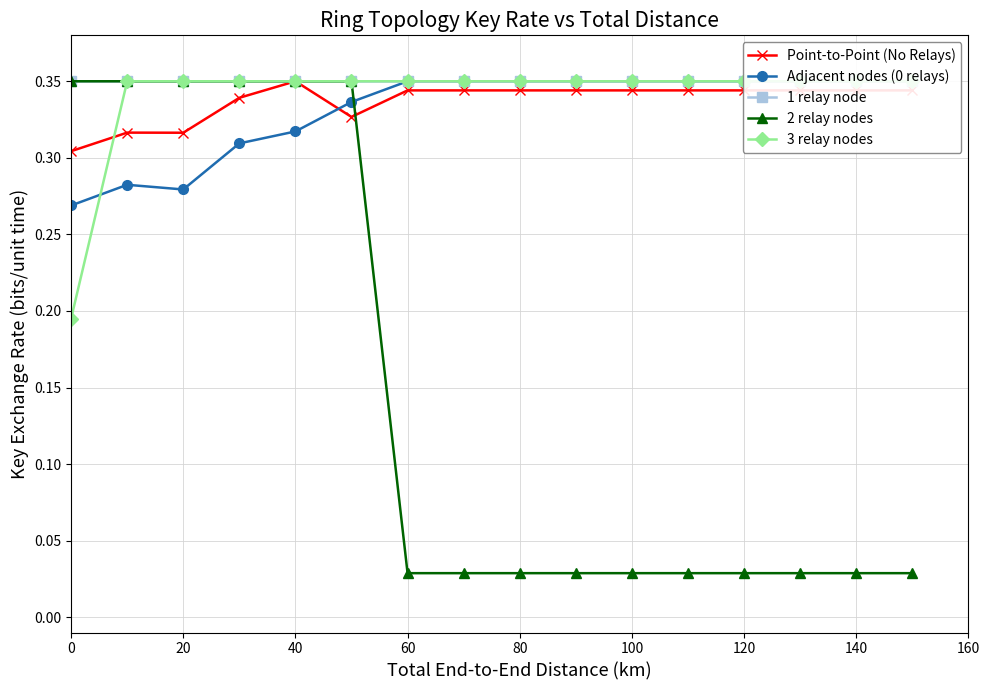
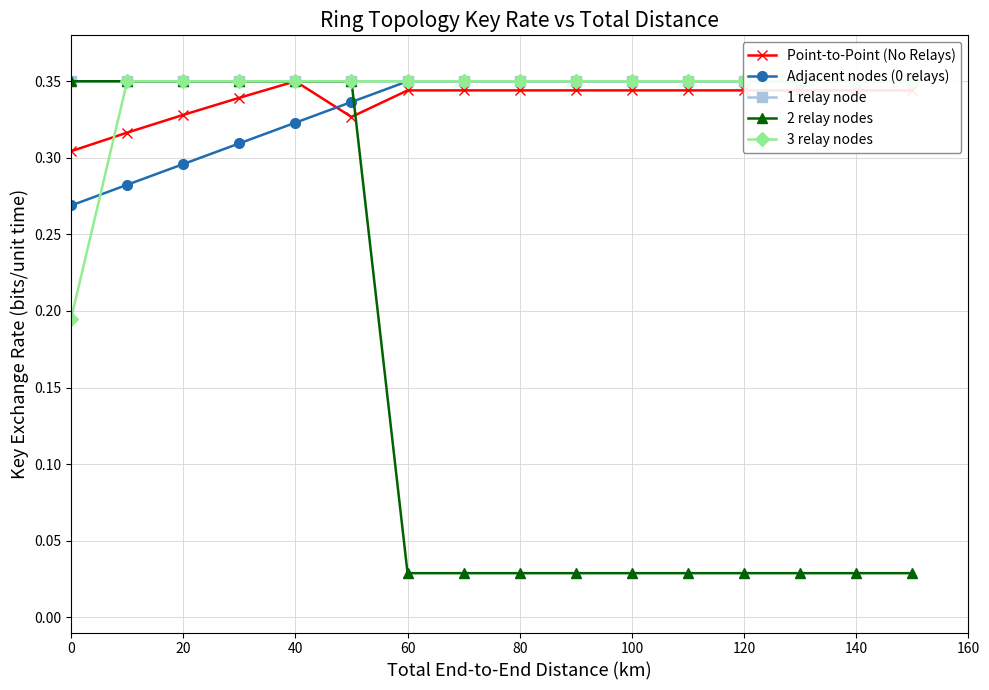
  {
    "Point-to-Point (No Relays)": {
      "0": 0.304,
-     "20": 0.316,
+     "20": 0.328,
      "60": 0.344,
      "80": 0.344,
      "100": 0.344
    },
    "Adjacent nodes (0 relays)": {
      "0": 0.269,
-     "20": 0.279,
-     "40": 0.317
+     "20": 0.296,
+     "40": 0.323
    },
    "2 relay nodes": {
      "60": 0.029,
      "80": 0.029,
      "100": 0.029,
      "120": 0.029,
      "140": 0.029
    },
    "3 relay nodes": {
      "0": 0.195
    }
  }
